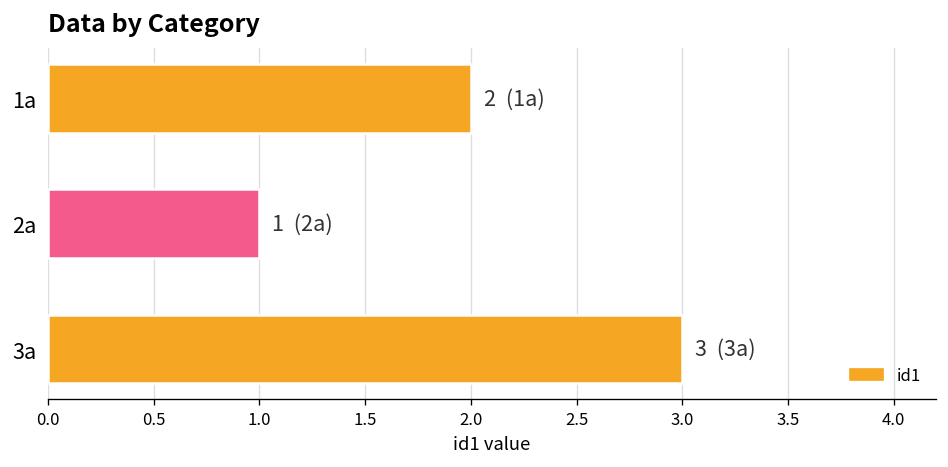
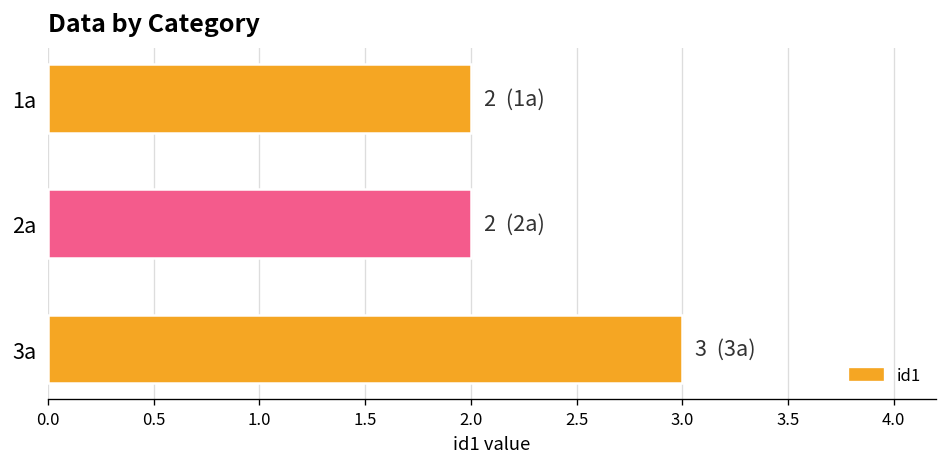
  {
    "1a": 2,
-   "2a": 1,
+   "2a": 2,
    "3a": 3
  }
